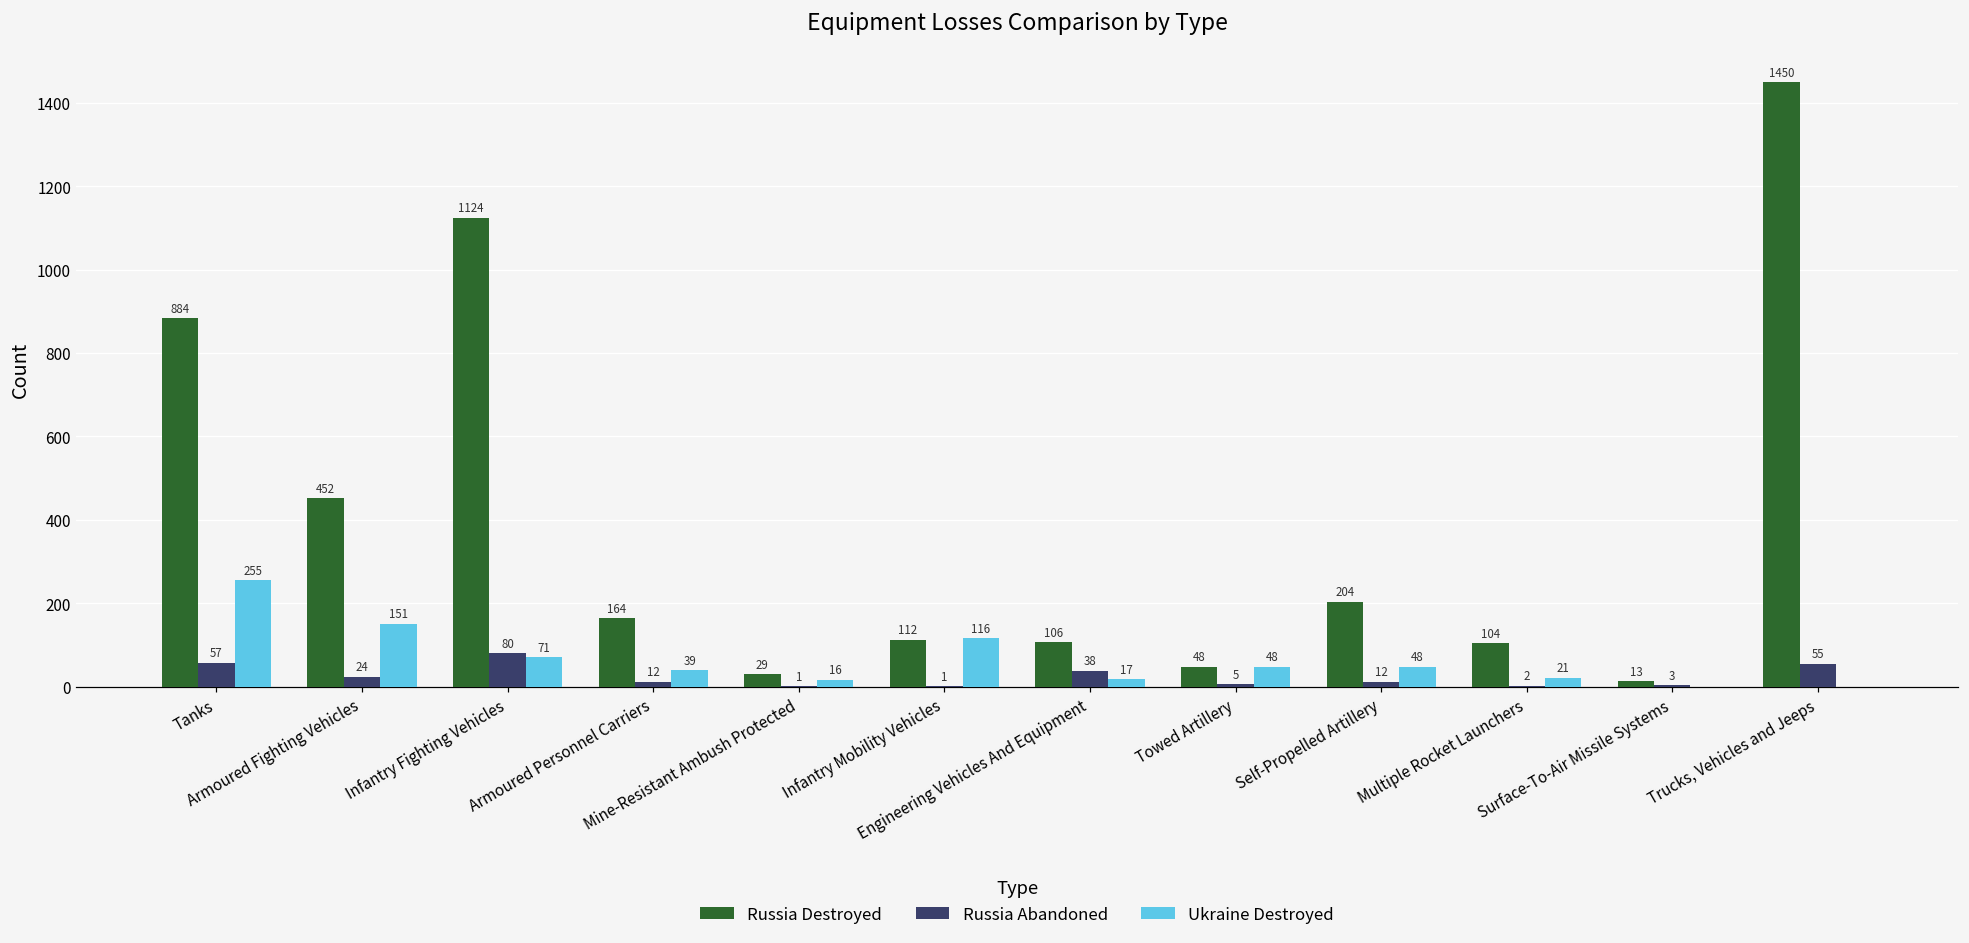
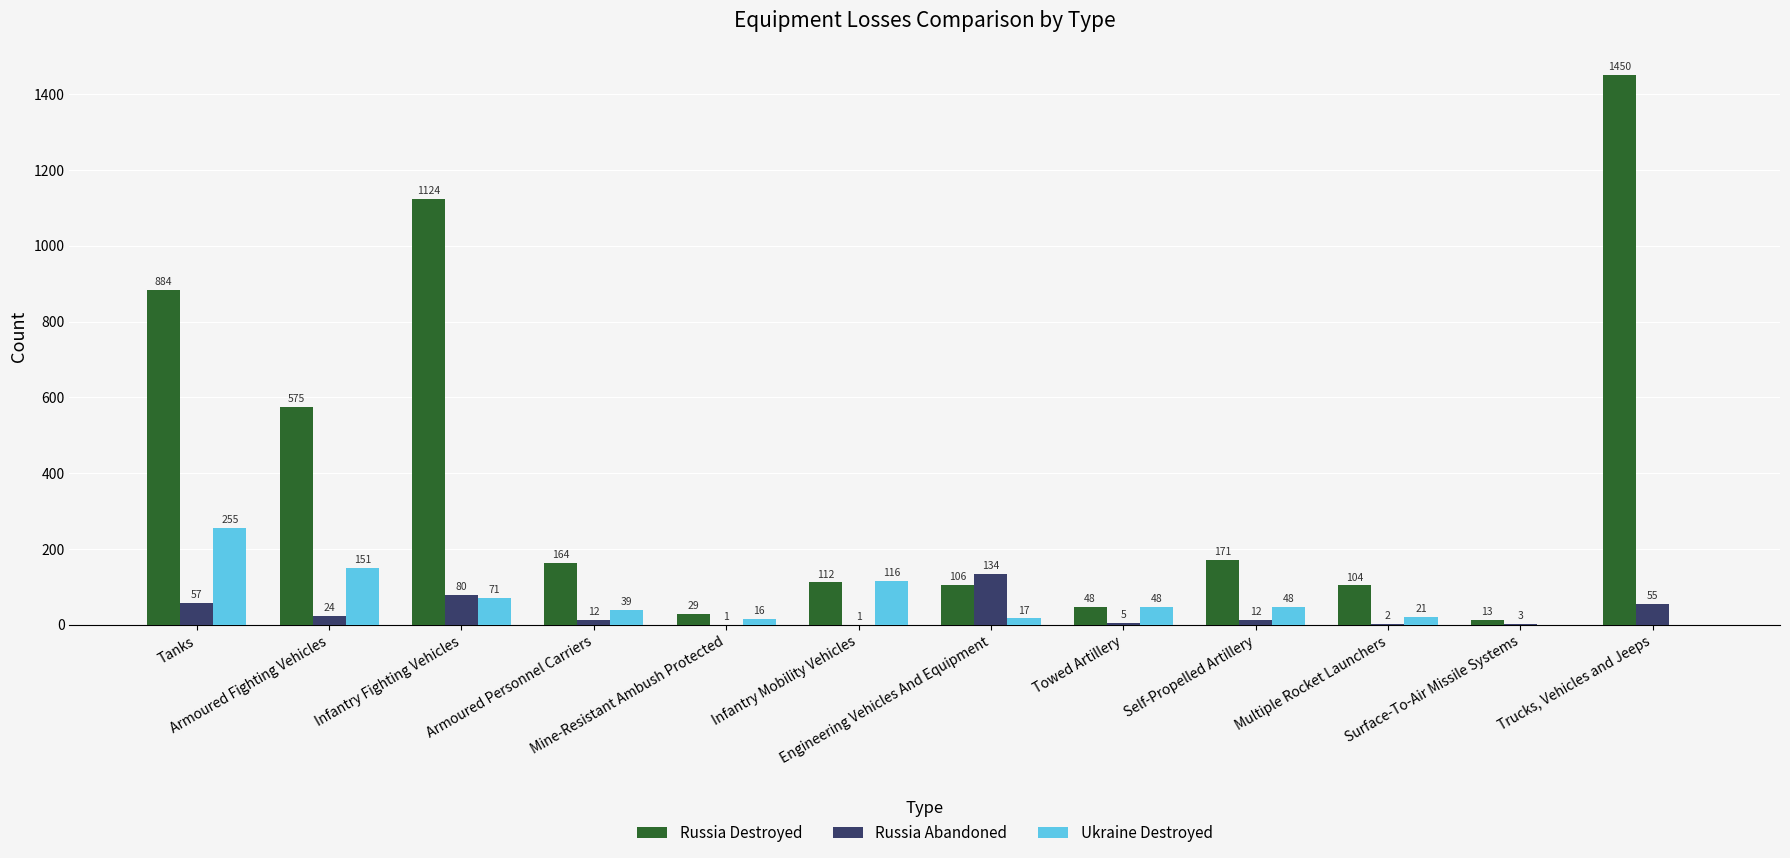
  {
    "Russia Destroyed": {
      "Tanks": 884,
-     "Armoured Fighting Vehicles": 452,
+     "Armoured Fighting Vehicles": 575,
      "Infantry Fighting Vehicles": 1124,
      "Armoured Personnel Carriers": 164,
      "Mine-Resistant Ambush Protected": 29,
      "Infantry Mobility Vehicles": 112,
      "Engineering Vehicles And Equipment": 106,
      "Towed Artillery": 48,
-     "Self-Propelled Artillery": 204,
+     "Self-Propelled Artillery": 171,
      "Multiple Rocket Launchers": 104,
      "Surface-To-Air Missile Systems": 13,
      "Trucks, Vehicles and Jeeps": 1450
    },
    "Russia Abandoned": {
      "Tanks": 57,
      "Armoured Fighting Vehicles": 24,
      "Infantry Fighting Vehicles": 80,
      "Armoured Personnel Carriers": 12,
      "Mine-Resistant Ambush Protected": 1,
      "Infantry Mobility Vehicles": 1,
-     "Engineering Vehicles And Equipment": 38,
+     "Engineering Vehicles And Equipment": 134,
      "Towed Artillery": 5,
      "Self-Propelled Artillery": 12,
      "Multiple Rocket Launchers": 2,
      "Surface-To-Air Missile Systems": 3,
      "Trucks, Vehicles and Jeeps": 55
    },
    "Ukraine Destroyed": {
      "Tanks": 255,
      "Armoured Fighting Vehicles": 151,
      "Infantry Fighting Vehicles": 71,
      "Armoured Personnel Carriers": 39,
      "Mine-Resistant Ambush Protected": 16,
      "Infantry Mobility Vehicles": 116,
      "Engineering Vehicles And Equipment": 17,
      "Towed Artillery": 48,
      "Self-Propelled Artillery": 48,
      "Multiple Rocket Launchers": 21
    }
  }
